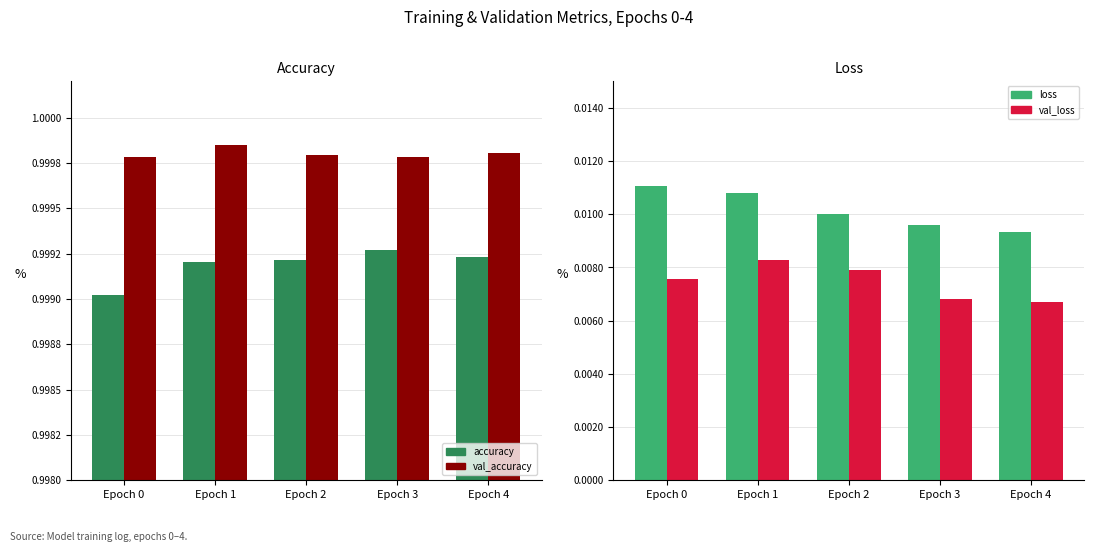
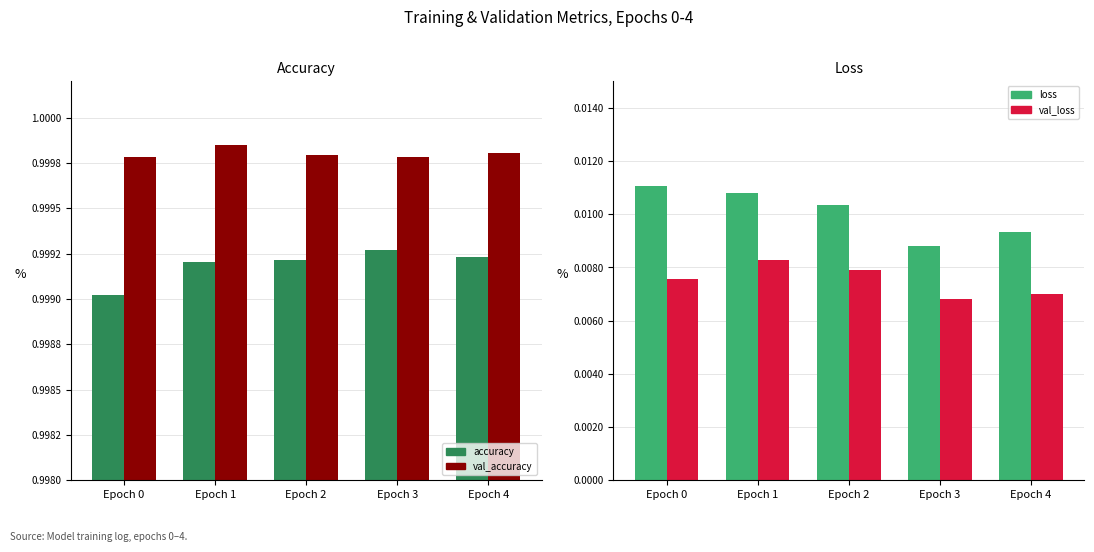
  {
    "Loss": {
      "loss": {
        "Epoch 0": 0.0111,
        "Epoch 1": 0.0108,
-       "Epoch 2": 0.0100,
-       "Epoch 3": 0.0096,
+       "Epoch 2": 0.0104,
+       "Epoch 3": 0.0088,
        "Epoch 4": 0.0093
      },
      "val_loss": {
        "Epoch 0": 0.0076,
        "Epoch 1": 0.0083,
        "Epoch 2": 0.0079,
        "Epoch 3": 0.0068,
-       "Epoch 4": 0.0067
+       "Epoch 4": 0.0070
      }
    }
  }
